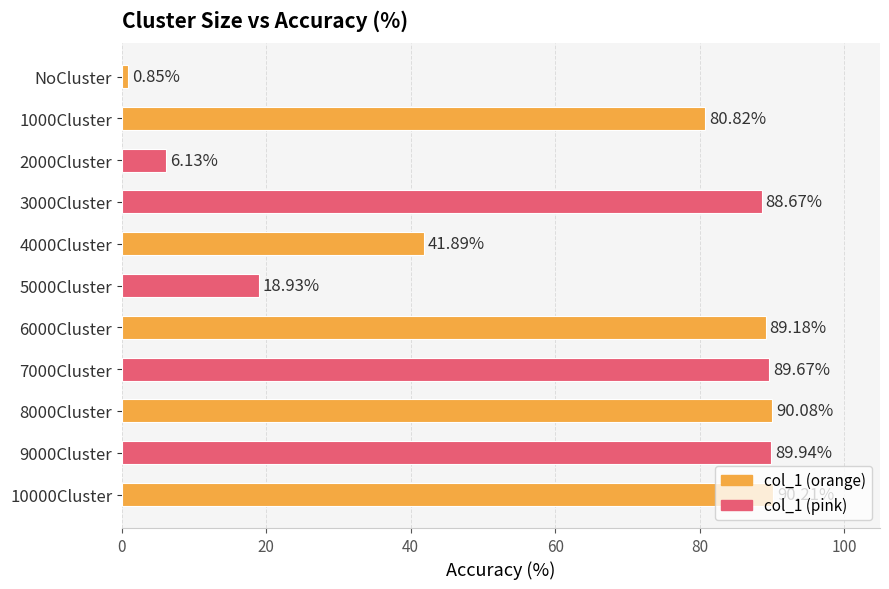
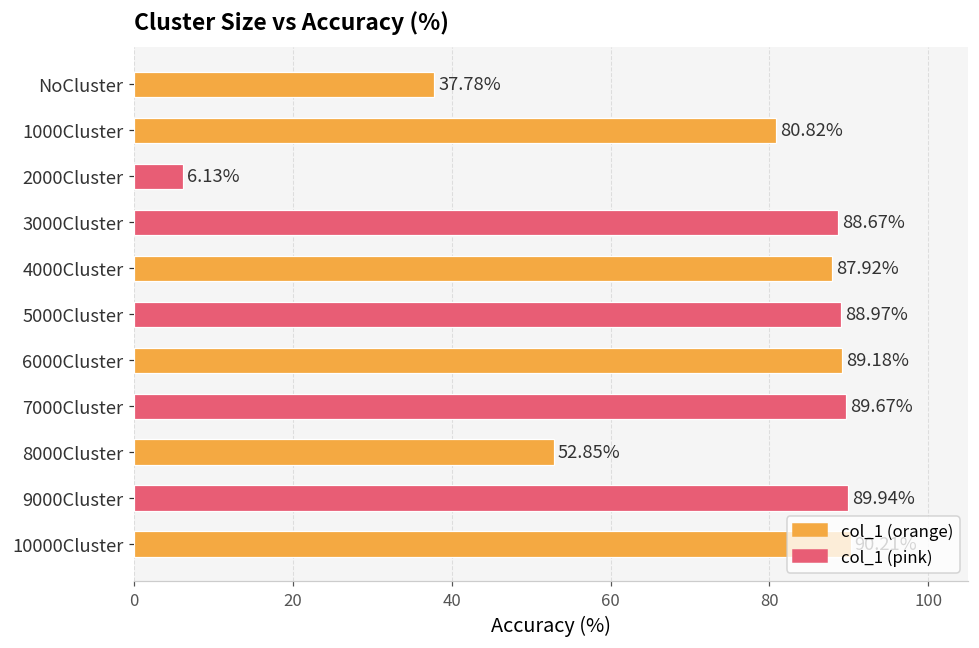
  {
-   "NoCluster": "0.85%",
+   "NoCluster": "37.78%",
    "1000Cluster": "80.82%",
    "2000Cluster": "6.13%",
    "3000Cluster": "88.67%",
-   "4000Cluster": "41.89%",
-   "5000Cluster": "18.93%",
+   "4000Cluster": "87.92%",
+   "5000Cluster": "88.97%",
    "6000Cluster": "89.18%",
    "7000Cluster": "89.67%",
-   "8000Cluster": "90.08%",
+   "8000Cluster": "52.85%",
    "9000Cluster": "89.94%"
  }
